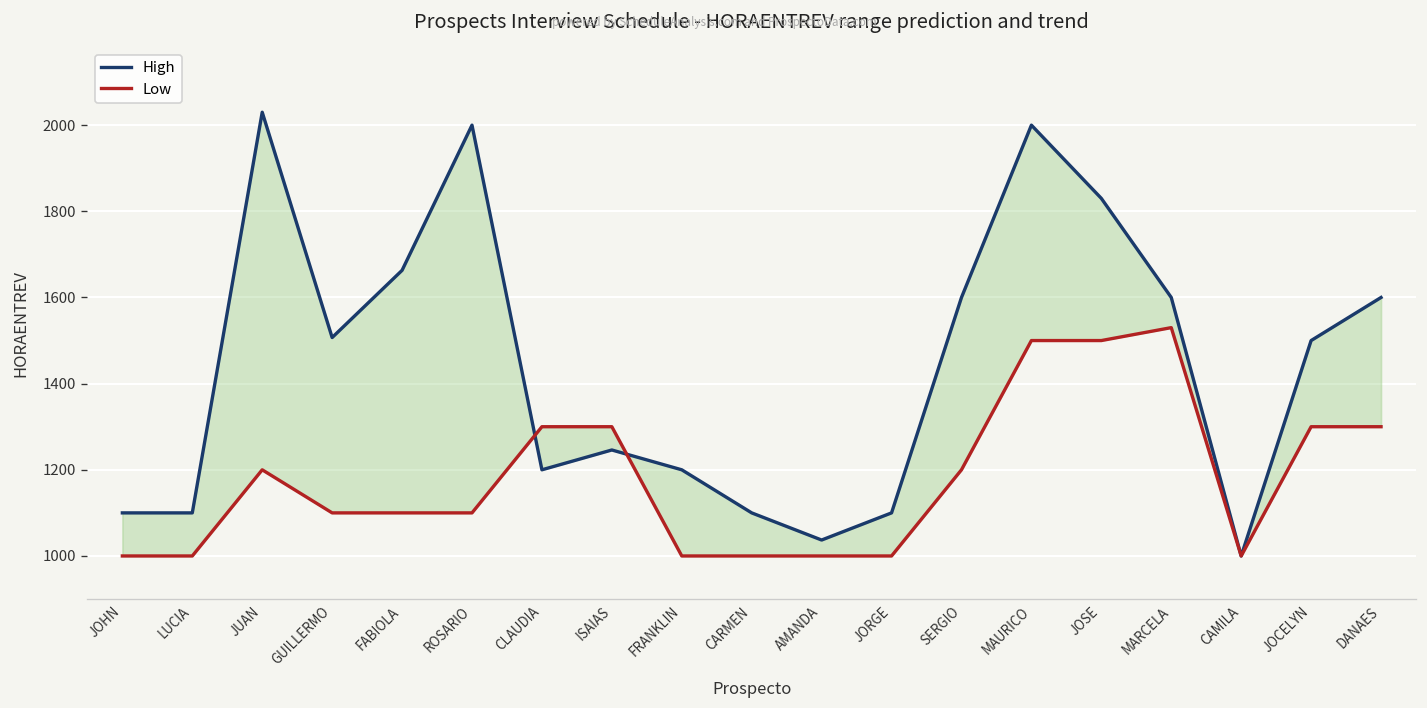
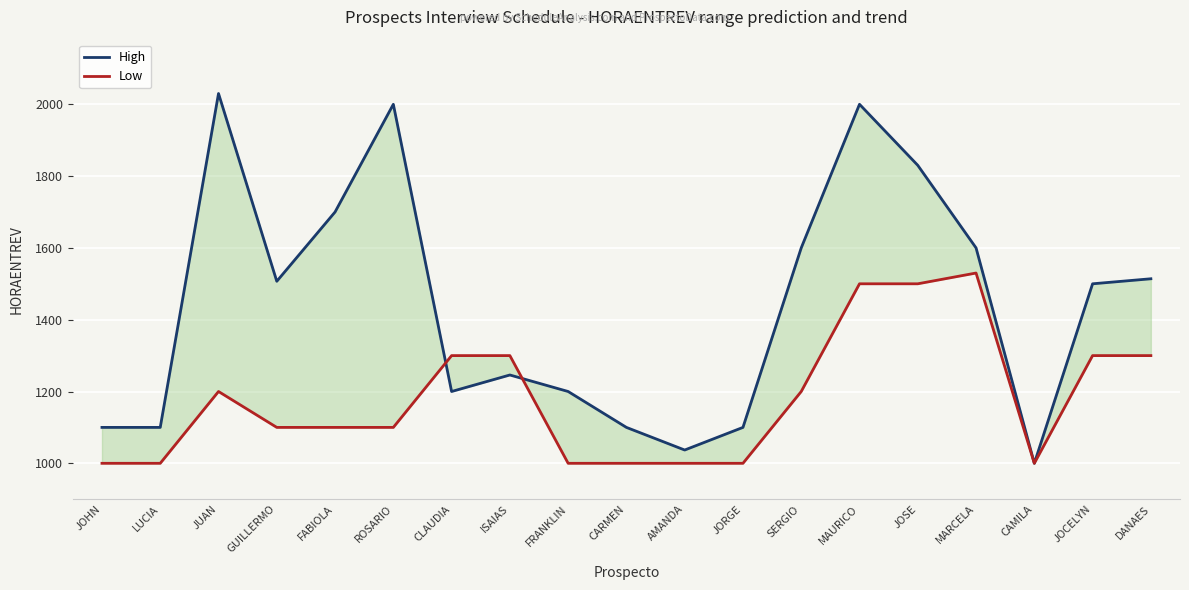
  {
    "High": {
-     "FABIOLA": 1660,
+     "FABIOLA": 1700,
      "CLAUDIA": 1200,
      "ISAIAS": 1250,
-     "DANAES": 1600
+     "DANAES": 1510
    },
    "Low": {
      "JOHN": 1000,
      "LUCIA": 1000,
      "JUAN": 1200,
      "GUILLERMO": 1100,
      "FABIOLA": 1100,
      "ROSARIO": 1100,
      "FRANKLIN": 1000,
      "CARMEN": 1000,
      "AMANDA": 1000,
      "JORGE": 1000,
      "SERGIO": 1200,
      "MAURICO": 1500,
      "JOSE": 1500,
      "MARCELA": 1530,
      "JOCELYN": 1300,
      "DANAES": 1300
    }
  }
